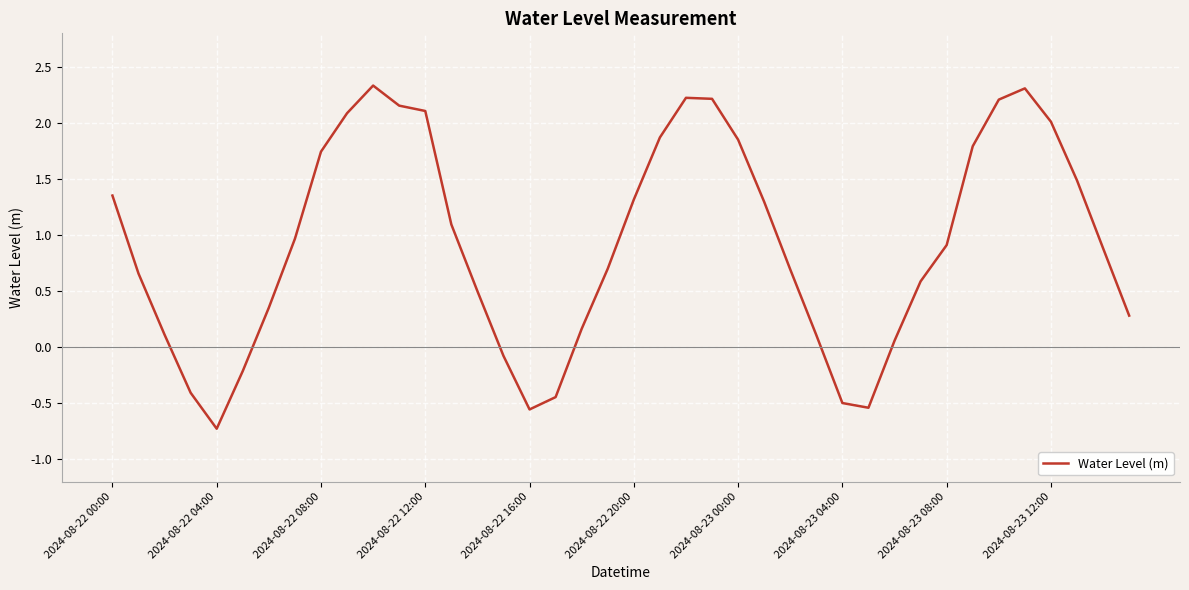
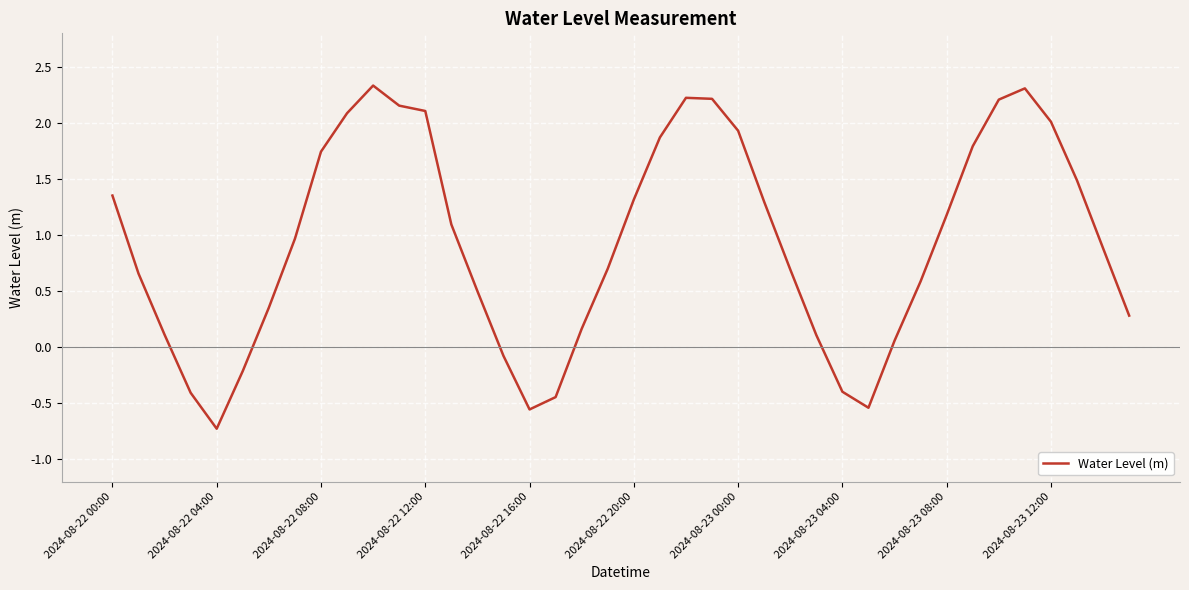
  {
    "2024-08-22 00:00": 1.35,
    "2024-08-22 04:00": -0.73,
    "2024-08-22 08:00": 1.74,
    "2024-08-22 12:00": 2.11,
    "2024-08-22 16:00": -0.56,
    "2024-08-22 20:00": 1.32,
-   "2024-08-23 00:00": 1.85,
-   "2024-08-23 04:00": -0.50,
-   "2024-08-23 08:00": 0.91,
+   "2024-08-23 00:00": 1.93,
+   "2024-08-23 04:00": -0.40,
+   "2024-08-23 08:00": 1.18,
    "2024-08-23 12:00": 2.01
  }
